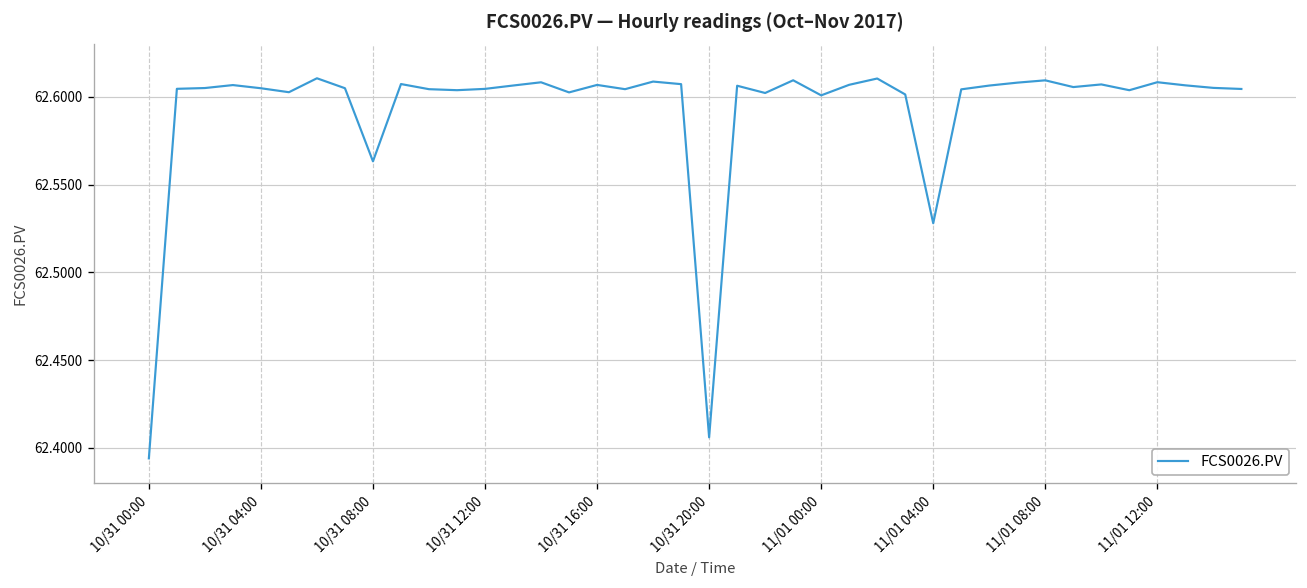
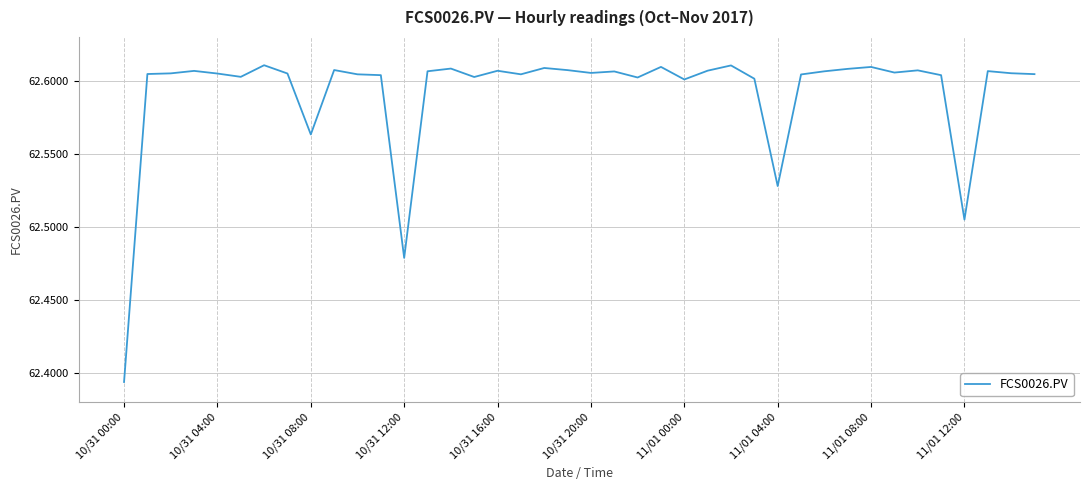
  {
    "10/31 00:00": 62.394,
    "10/31 04:00": 62.605,
    "10/31 08:00": 62.563,
-   "10/31 12:00": 62.605,
+   "10/31 12:00": 62.479,
    "10/31 16:00": 62.607,
-   "10/31 20:00": 62.406,
+   "10/31 20:00": 62.605,
    "11/01 00:00": 62.601,
    "11/01 04:00": 62.528,
    "11/01 08:00": 62.609,
-   "11/01 12:00": 62.608
+   "11/01 12:00": 62.505
  }
